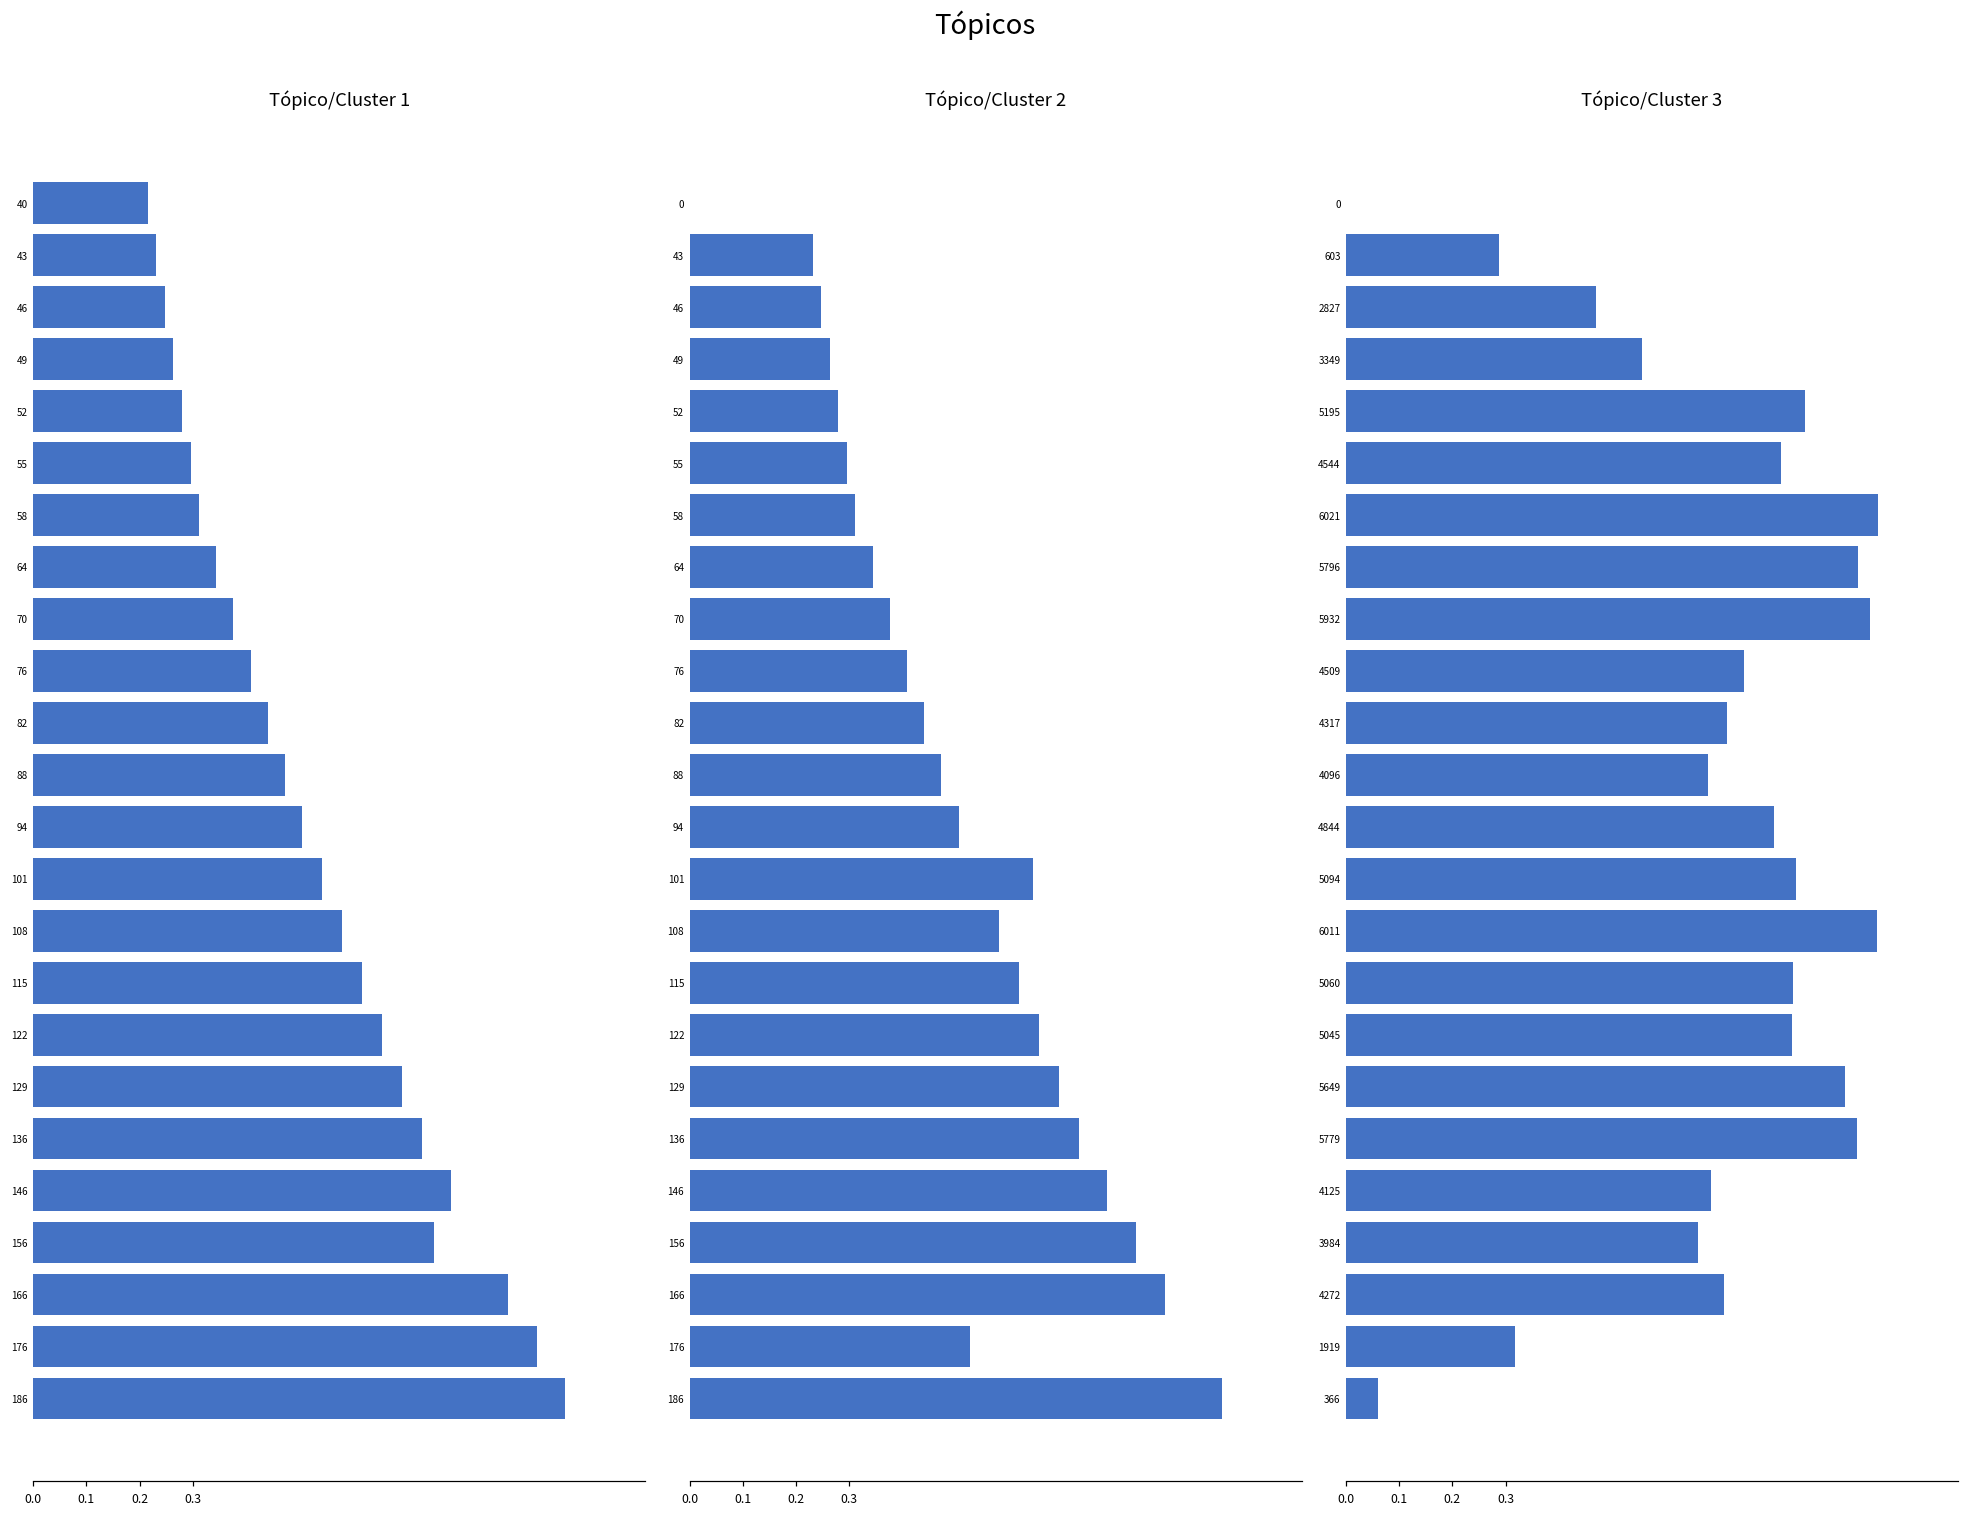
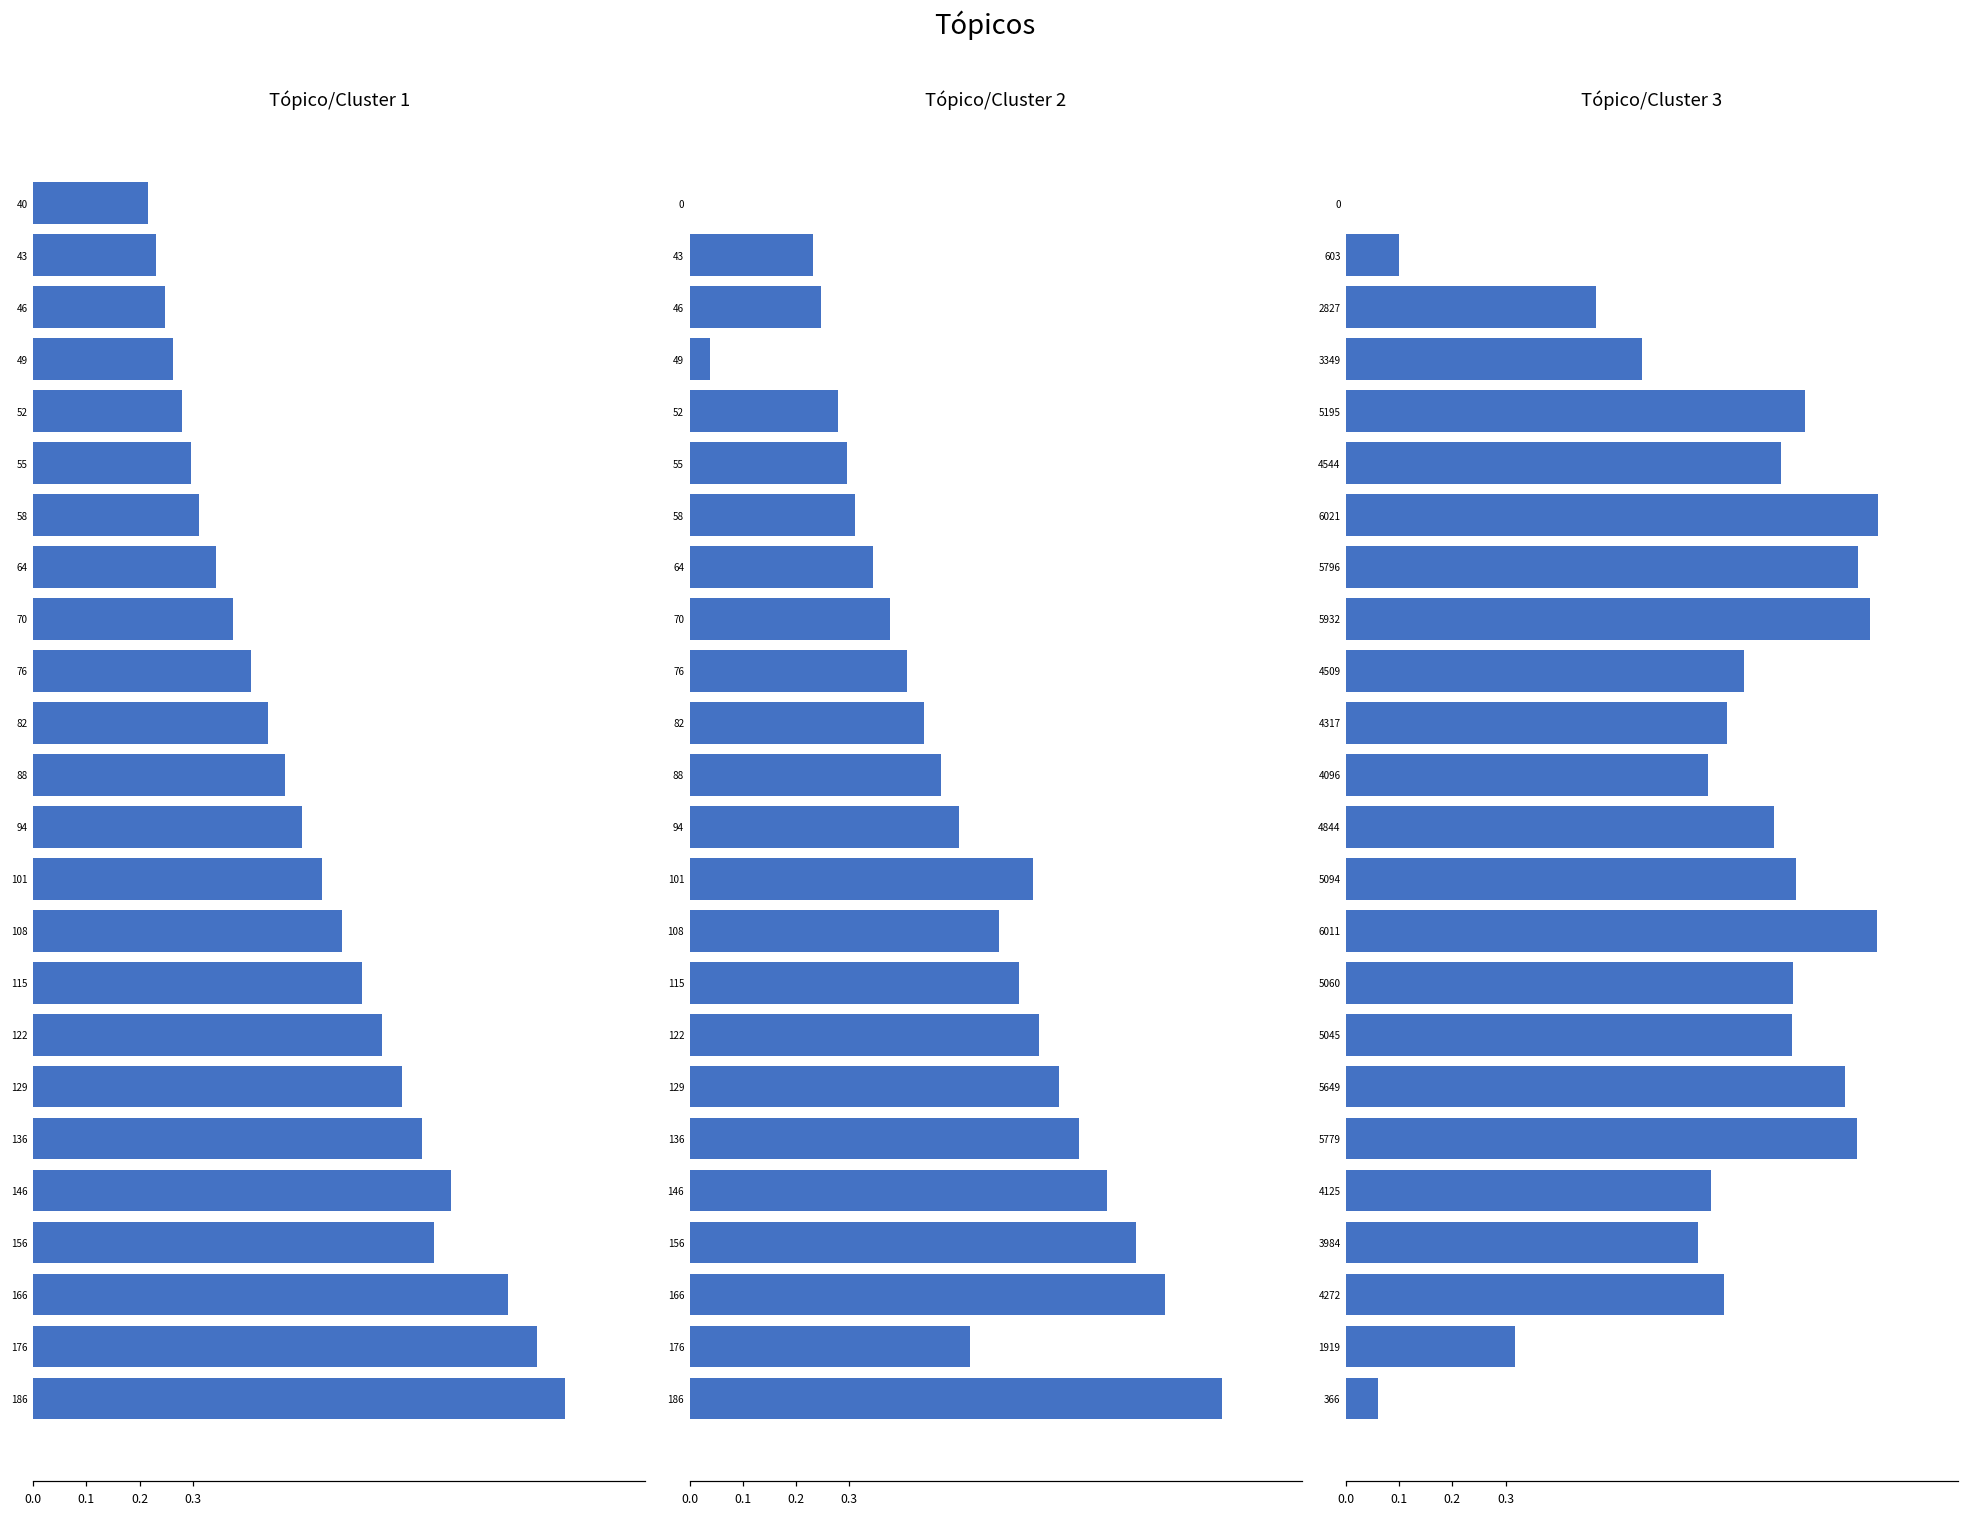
  {
    "Tópico/Cluster 1": {
      "40": 0.22,
      "43": 0.23,
      "46": 0.25,
      "49": 0.26,
      "52": 0.28,
      "55": 0.30,
      "58": 0.31,
      "64": 0.34,
      "70": 0.38,
      "76": 0.41,
      "82": 0.44,
      "88": 0.47,
      "94": 0.51,
      "101": 0.54,
      "108": 0.58,
      "115": 0.62,
      "122": 0.66,
      "129": 0.69,
      "136": 0.73,
      "146": 0.78,
      "156": 0.75,
      "166": 0.89,
      "176": 0.95,
      "186": 1.00
    },
    "Tópico/Cluster 2": {
      "0": 0.00,
      "43": 0.23,
      "46": 0.25,
-     "49": 0.26,
+     "49": 0.04,
      "52": 0.28,
      "55": 0.30,
      "58": 0.31,
      "64": 0.34,
      "70": 0.38,
      "76": 0.41,
      "82": 0.44,
      "88": 0.47,
      "94": 0.51,
      "101": 0.65,
      "108": 0.58,
      "115": 0.62,
      "122": 0.66,
      "129": 0.69,
      "136": 0.73,
      "146": 0.78,
      "156": 0.84,
      "166": 0.89,
      "176": 0.53,
      "186": 1.00
    },
    "Tópico/Cluster 3": {
      "0": 0.00,
-     "603": 0.29,
+     "603": 0.10,
      "2827": 0.47,
      "3349": 0.56,
      "5195": 0.86,
      "4544": 0.82,
      "6021": 1.00,
      "5796": 0.96,
      "5932": 0.99,
      "4509": 0.75,
      "4317": 0.72,
      "4096": 0.68,
      "4844": 0.80,
      "5094": 0.85,
      "6011": 1.00,
      "5060": 0.84,
      "5045": 0.84,
      "5649": 0.94,
      "5779": 0.96,
      "4125": 0.69,
      "3984": 0.66,
      "4272": 0.71,
      "1919": 0.32,
      "366": 0.06
    }
  }
